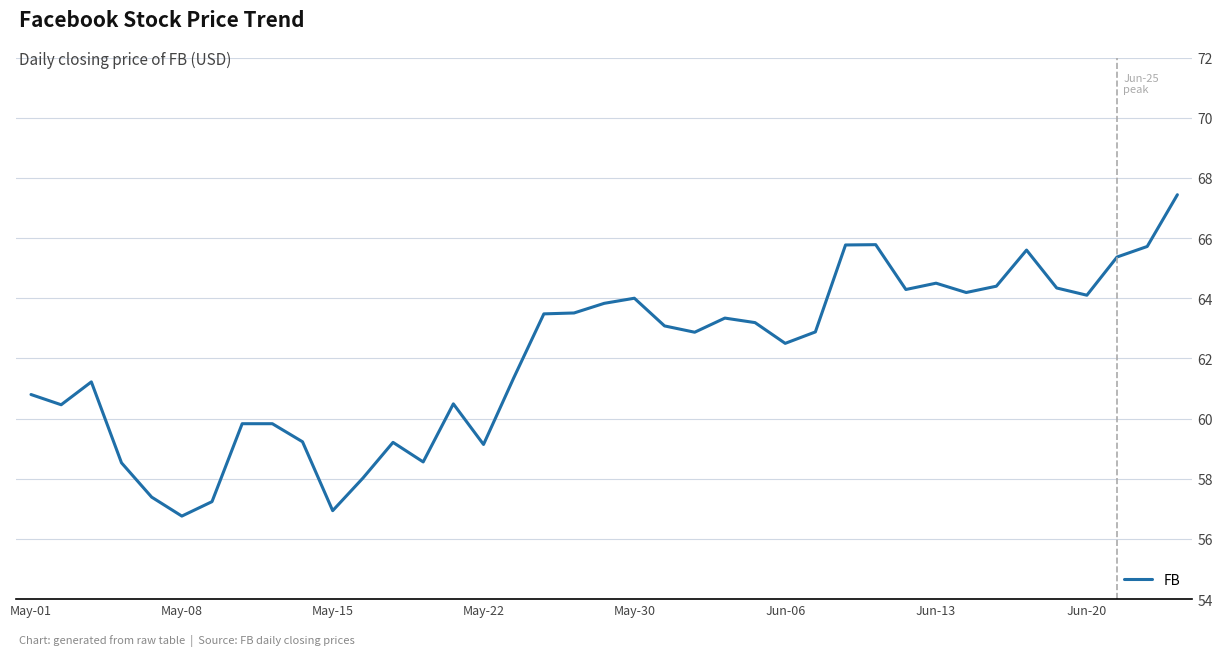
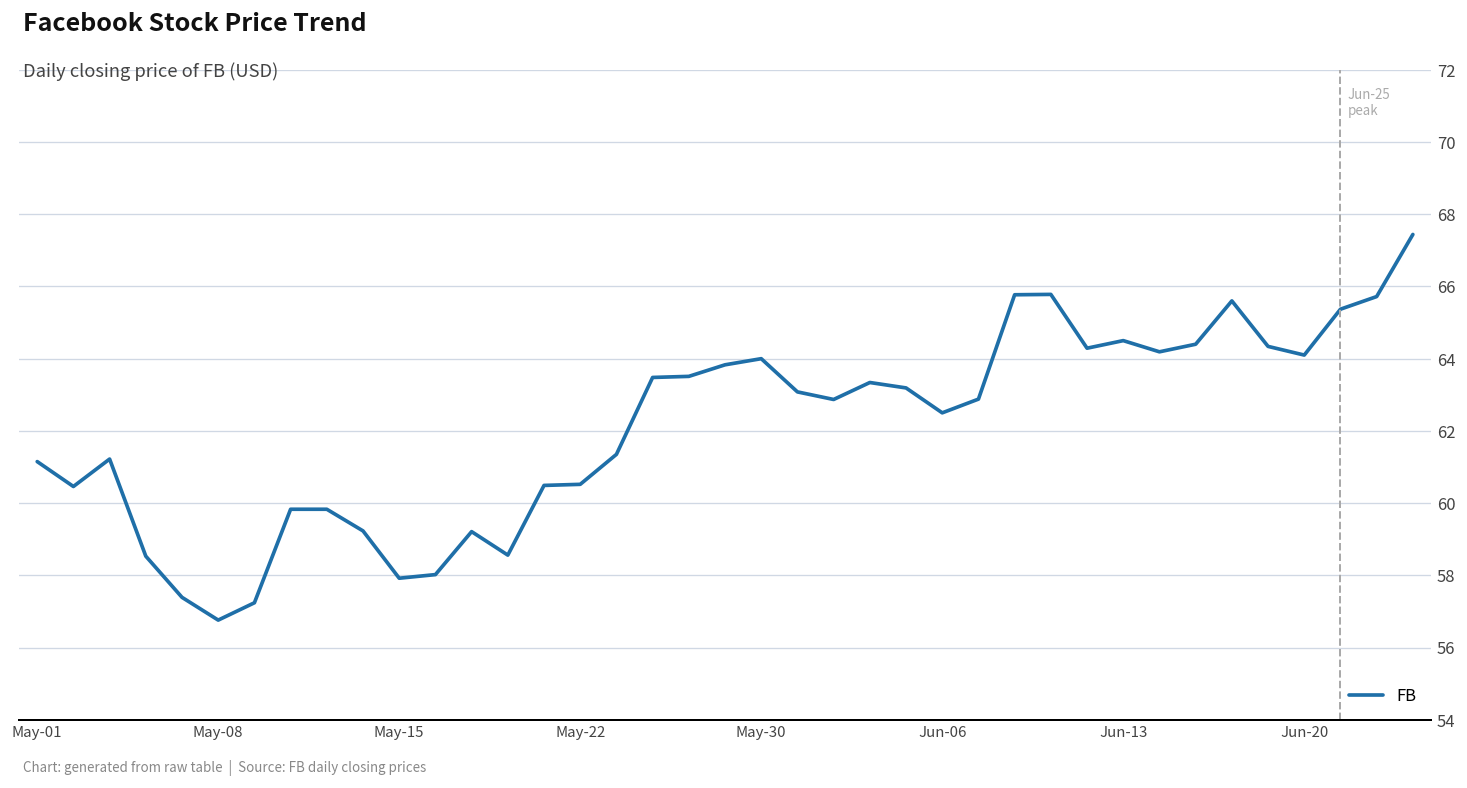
  {
-   "May-01": 60.8,
+   "May-01": 61.2,
    "May-08": 56.8,
-   "May-15": 56.9,
-   "May-22": 59.1,
+   "May-15": 57.9,
+   "May-22": 60.5,
    "May-30": 64.0,
    "Jun-06": 62.5,
    "Jun-13": 64.5,
    "Jun-20": 64.1
  }
